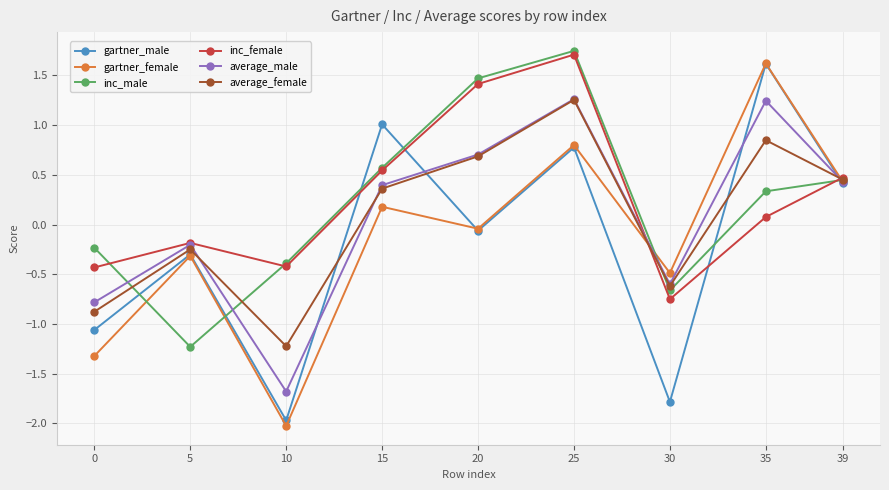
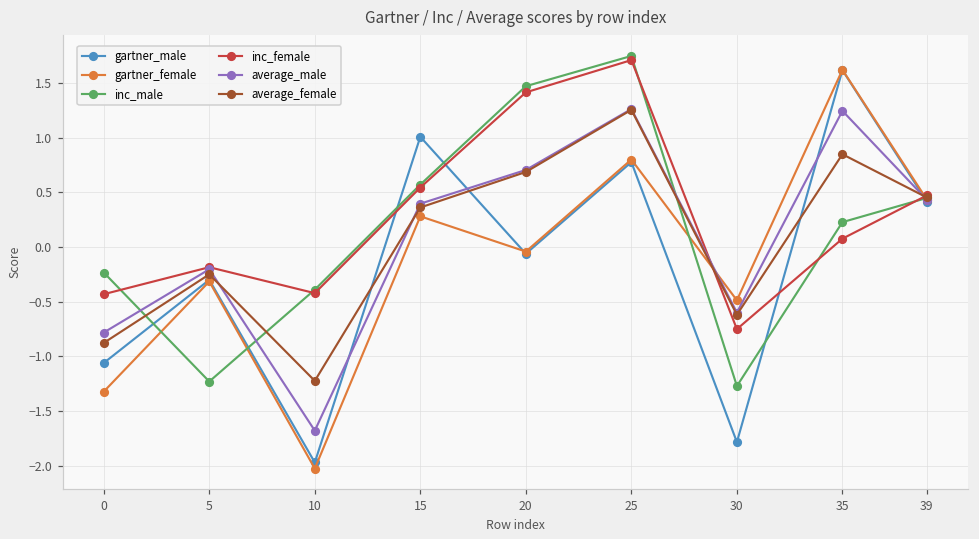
  {
    "gartner_male": {
      "0": -1.1,
      "10": -2.0,
      "15": 1.0,
      "30": -1.8
    },
    "gartner_female": {
      "0": -1.3,
      "10": -2.0,
-     "15": 0.2,
+     "15": 0.3,
      "30": -0.5
    },
    "inc_male": {
      "0": -0.2,
      "5": -1.2,
      "10": -0.4,
      "15": 0.6,
      "20": 1.5,
      "25": 1.7,
-     "30": -0.7,
-     "35": 0.3
+     "30": -1.3,
+     "35": 0.2
    },
    "average_male": {
      "0": -0.8,
      "10": -1.7,
      "15": 0.4,
      "35": 1.2
    }
  }
